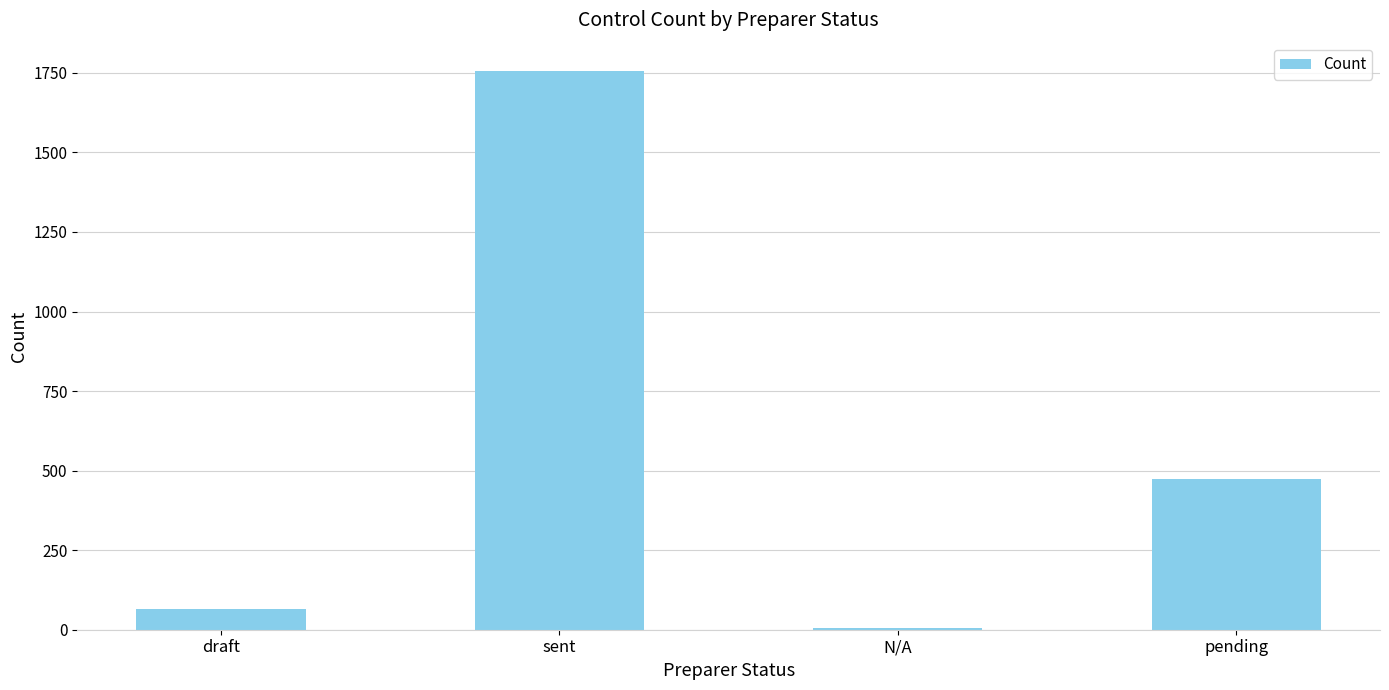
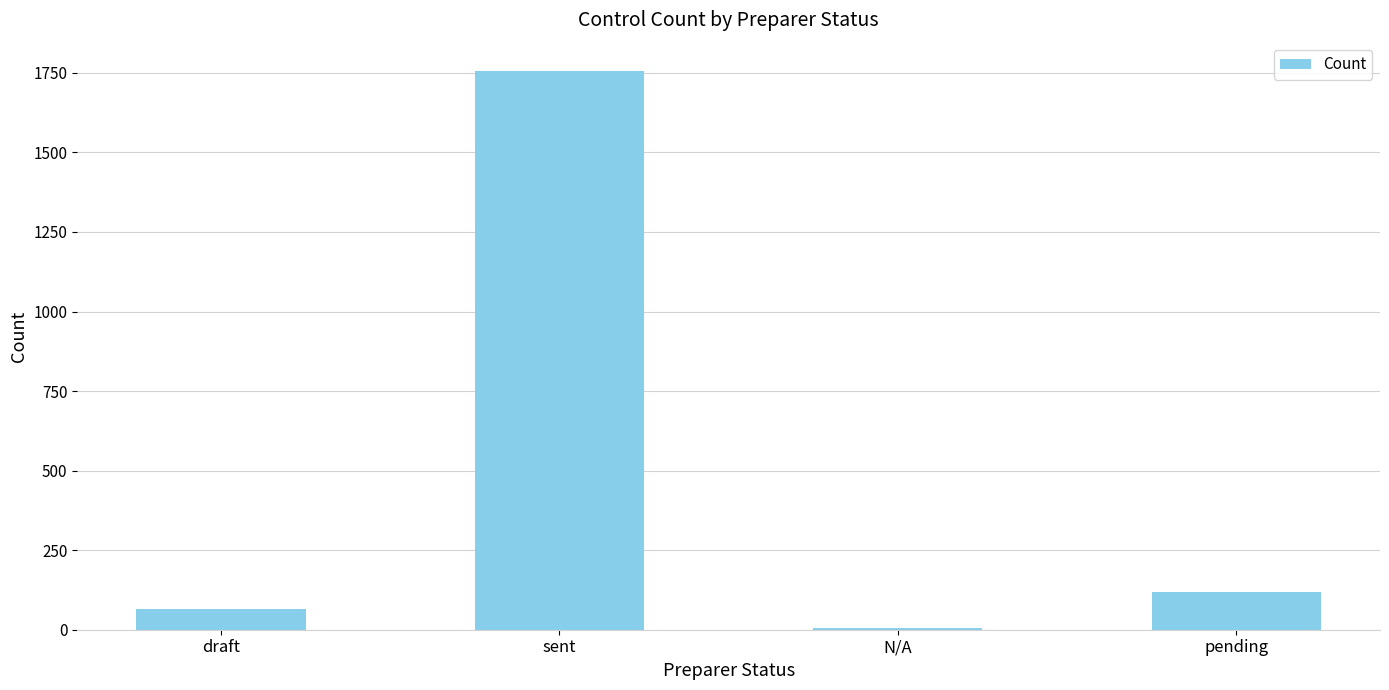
  {
    "draft": 60,
    "sent": 1760,
-   "pending": 480
+   "pending": 120
  }
